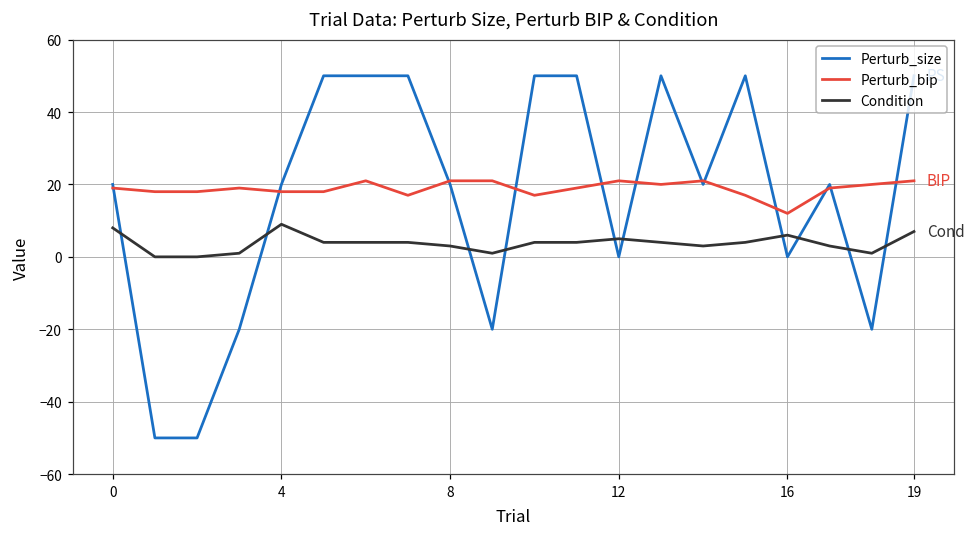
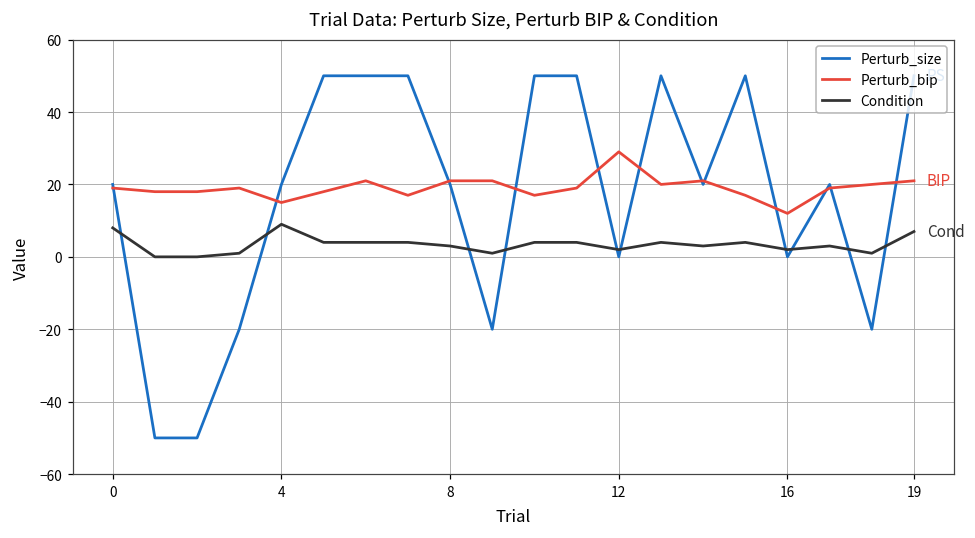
  {
    "Perturb_size": {
      "0": 20,
      "4": 20,
      "8": 20,
      "12": 0,
      "16": 0
    },
    "Perturb_bip": {
      "0": 19,
-     "4": 18,
+     "4": 15,
      "8": 21,
-     "12": 21,
+     "12": 29,
      "16": 12,
      "19": 21
    },
    "Condition": {
      "0": 8,
      "4": 9,
      "8": 3,
-     "12": 5,
-     "16": 6,
+     "12": 2,
+     "16": 2,
      "19": 7
    }
  }
